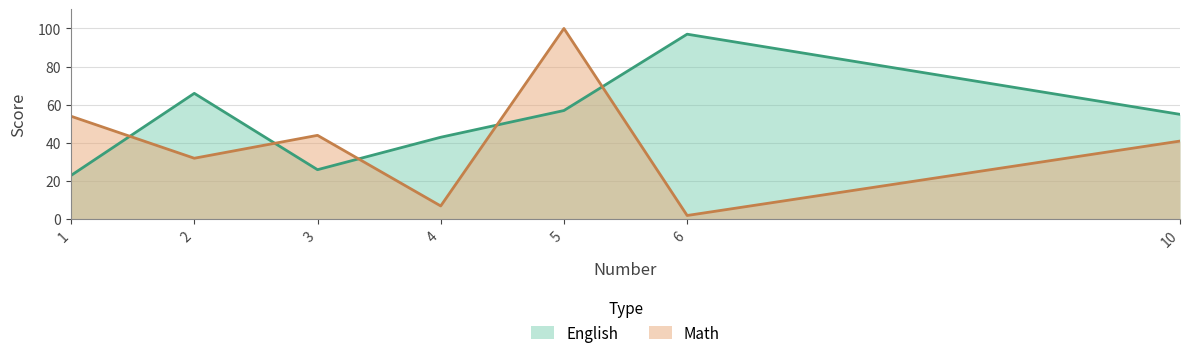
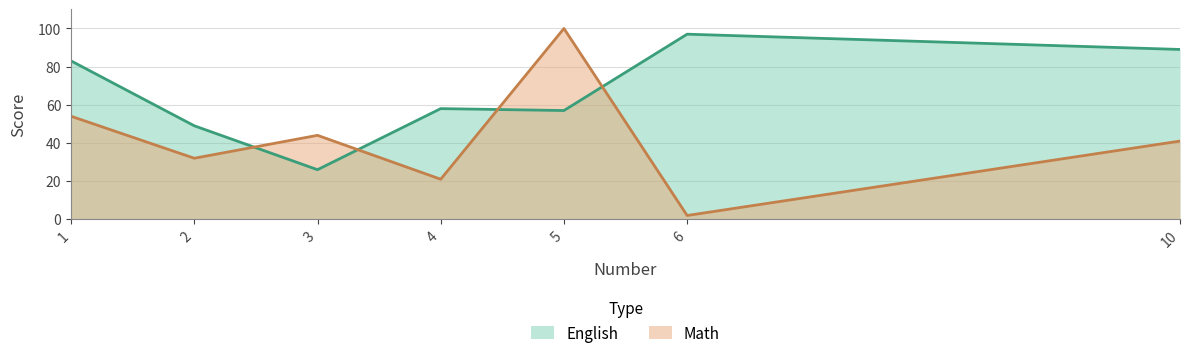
  {
    "English": {
-     "1": 23,
-     "2": 66,
+     "1": 83,
+     "2": 49,
      "3": 26,
-     "4": 43,
+     "4": 58,
      "5": 57,
      "6": 97,
-     "10": 55
+     "10": 89
    },
    "Math": {
      "1": 54,
      "2": 32,
      "3": 44,
-     "4": 7,
+     "4": 21,
      "5": 100,
      "6": 2,
      "10": 41
    }
  }
